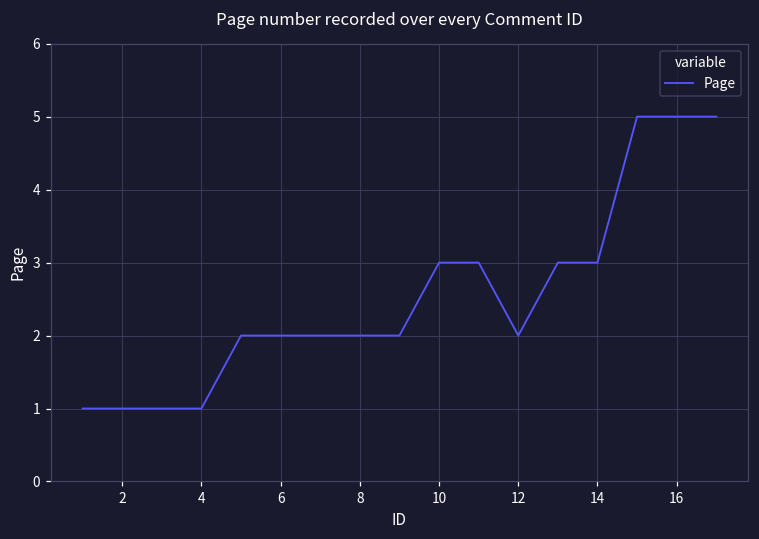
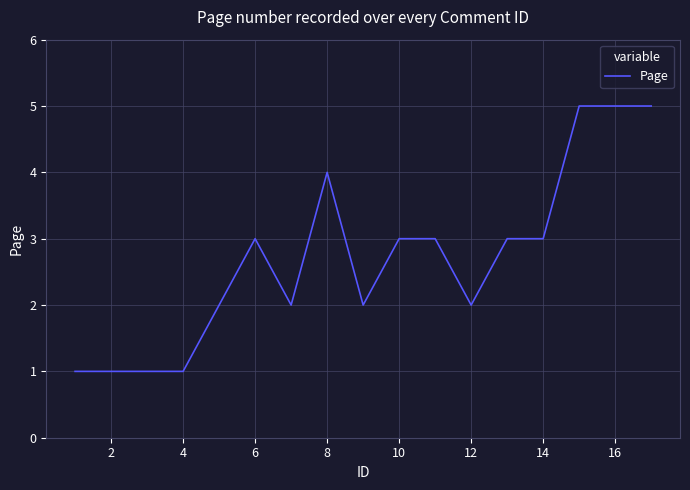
  {
    "2": 1,
    "4": 1,
-   "6": 2,
-   "8": 2,
+   "6": 3,
+   "8": 4,
    "10": 3,
    "12": 2,
    "14": 3,
    "16": 5
  }
